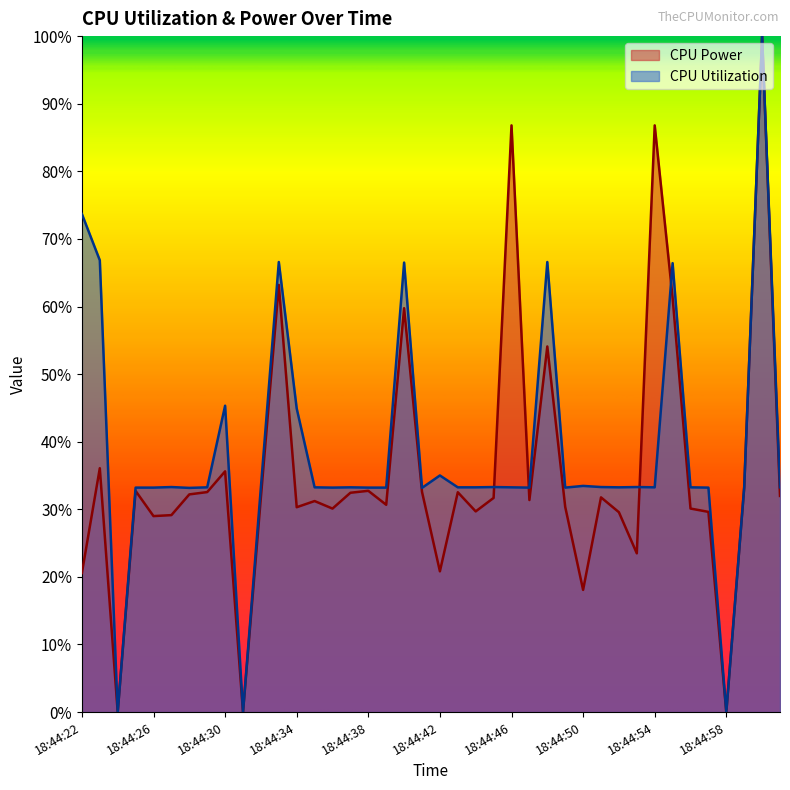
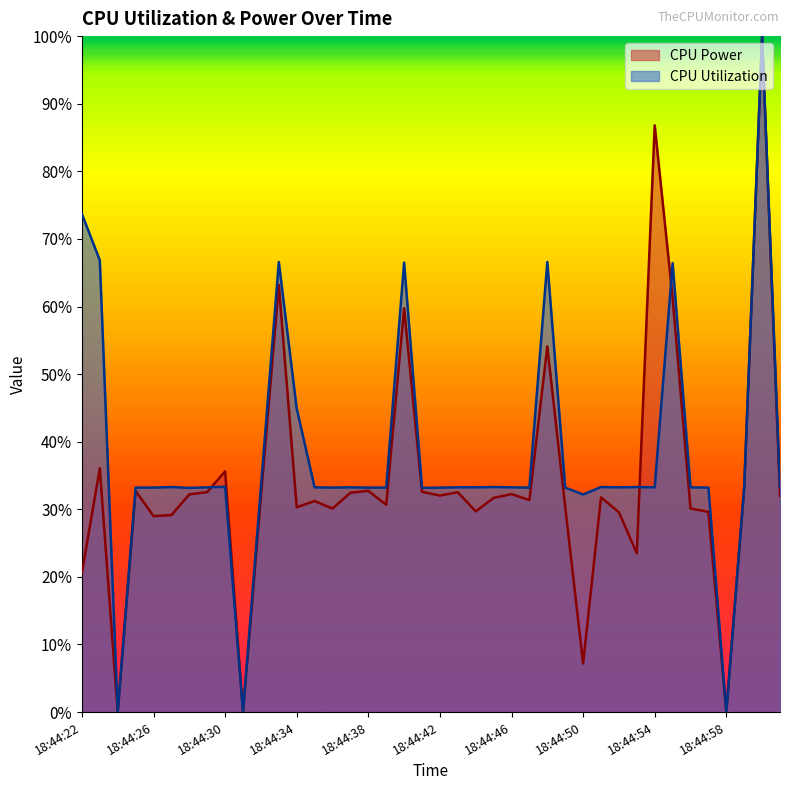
  {
    "CPU Power": {
      "18:44:22": "21%",
      "18:44:26": "29%",
      "18:44:30": "36%",
      "18:44:34": "30%",
      "18:44:38": "33%",
-     "18:44:42": "21%",
-     "18:44:46": "87%",
-     "18:44:50": "18%",
+     "18:44:42": "32%",
+     "18:44:46": "32%",
+     "18:44:50": "7%",
      "18:44:54": "87%"
    },
    "CPU Utilization": {
      "18:44:22": "74%",
      "18:44:26": "33%",
-     "18:44:30": "45%",
+     "18:44:30": "33%",
      "18:44:34": "45%",
      "18:44:38": "33%",
-     "18:44:42": "35%",
+     "18:44:42": "33%",
      "18:44:46": "33%",
-     "18:44:50": "33%",
+     "18:44:50": "32%",
      "18:44:54": "33%"
    }
  }
